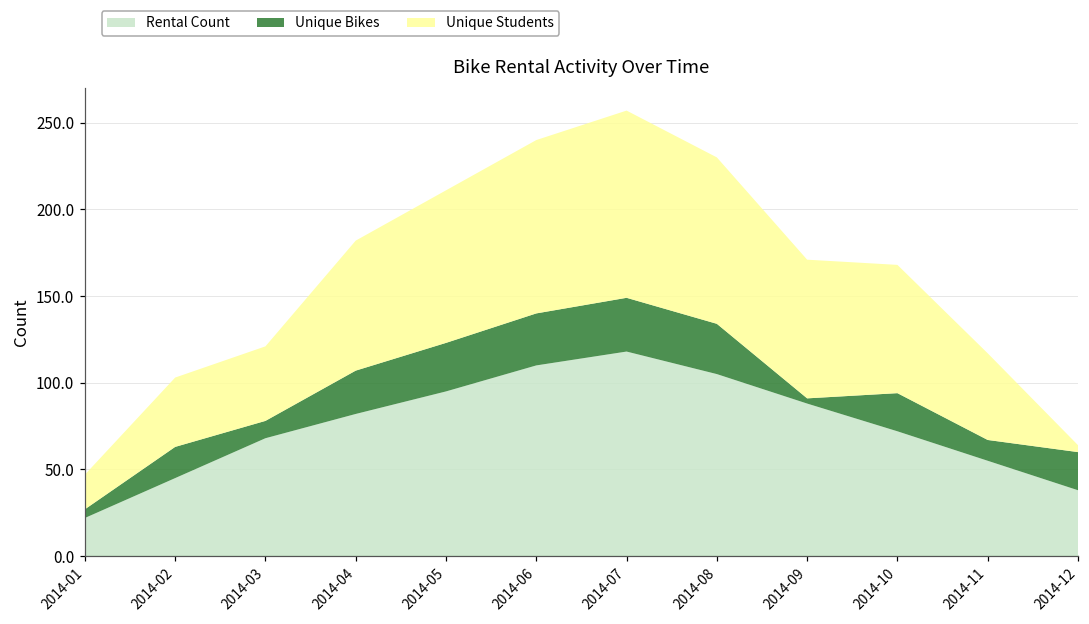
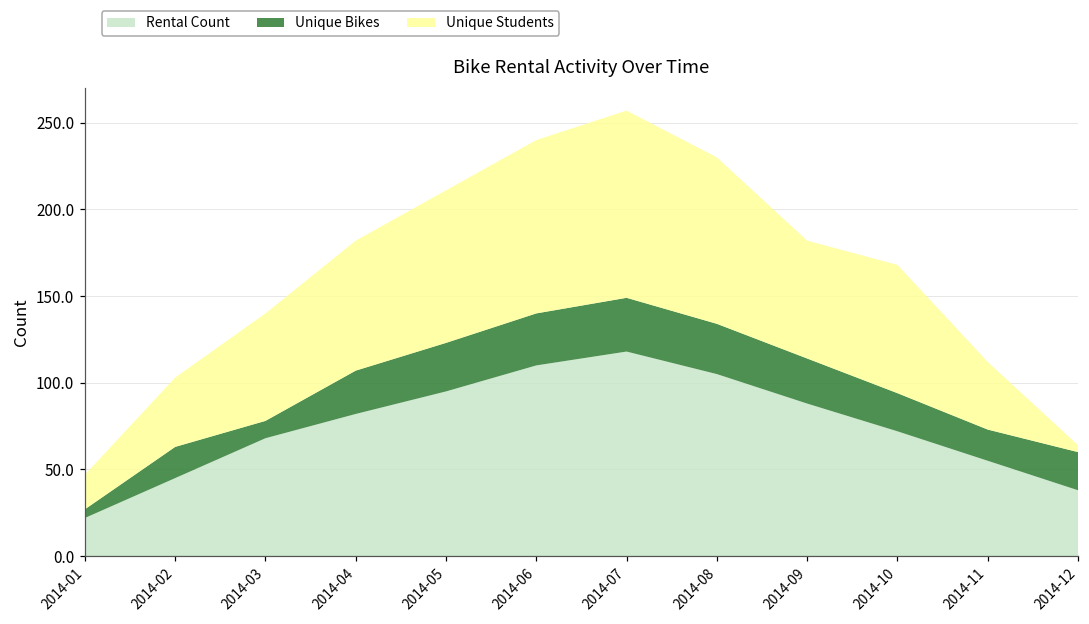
  {
    "Unique Bikes": {
      "2014-01": 5,
      "2014-02": 18,
      "2014-03": 10,
      "2014-04": 25,
      "2014-05": 28,
      "2014-06": 30,
      "2014-07": 31,
      "2014-08": 29,
-     "2014-09": 3,
+     "2014-09": 26,
      "2014-10": 22,
-     "2014-11": 12,
+     "2014-11": 18,
      "2014-12": 22
    },
    "Unique Students": {
      "2014-01": 20,
      "2014-02": 40,
-     "2014-03": 43,
+     "2014-03": 62,
      "2014-04": 75,
      "2014-05": 88,
      "2014-06": 100,
      "2014-07": 108,
      "2014-08": 96,
-     "2014-09": 80,
+     "2014-09": 68,
      "2014-10": 74,
-     "2014-11": 50,
+     "2014-11": 39,
      "2014-12": 4
    }
  }
